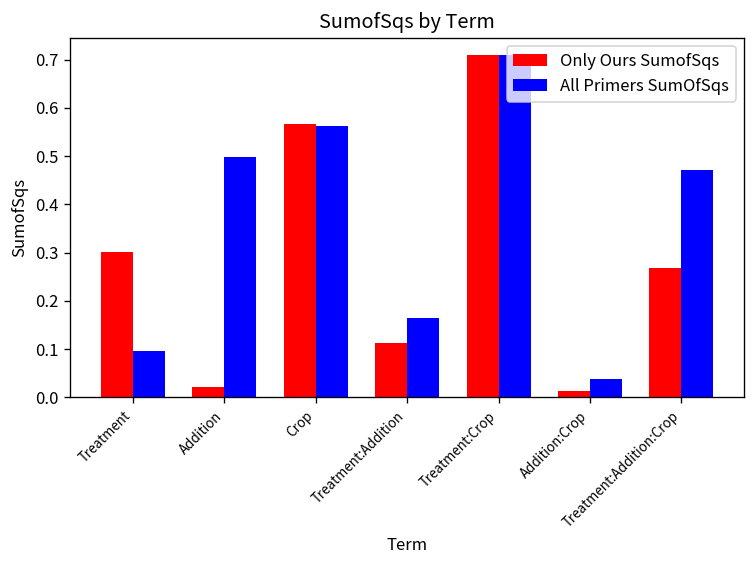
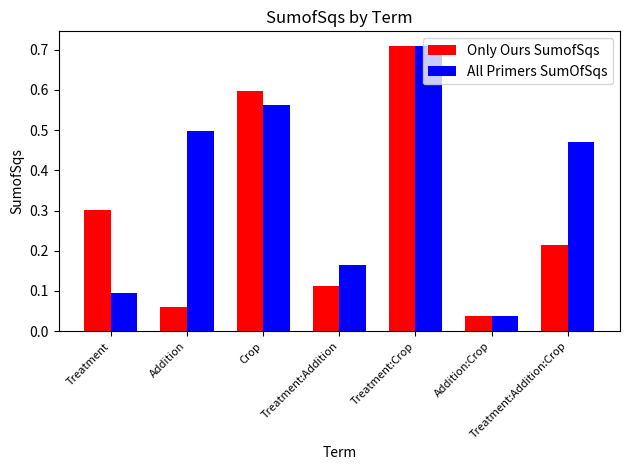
  {
    "Only Ours SumofSqs": {
      "Treatment": 0.30,
-     "Addition": 0.02,
-     "Crop": 0.57,
+     "Addition": 0.06,
+     "Crop": 0.60,
      "Treatment:Addition": 0.11,
      "Treatment:Crop": 0.71,
-     "Addition:Crop": 0.01,
-     "Treatment:Addition:Crop": 0.27
+     "Addition:Crop": 0.04,
+     "Treatment:Addition:Crop": 0.22
    },
    "All Primers SumOfSqs": {
      "Treatment": 0.10,
      "Addition": 0.50,
      "Crop": 0.56,
      "Treatment:Addition": 0.17,
      "Addition:Crop": 0.04,
      "Treatment:Addition:Crop": 0.47
    }
  }
